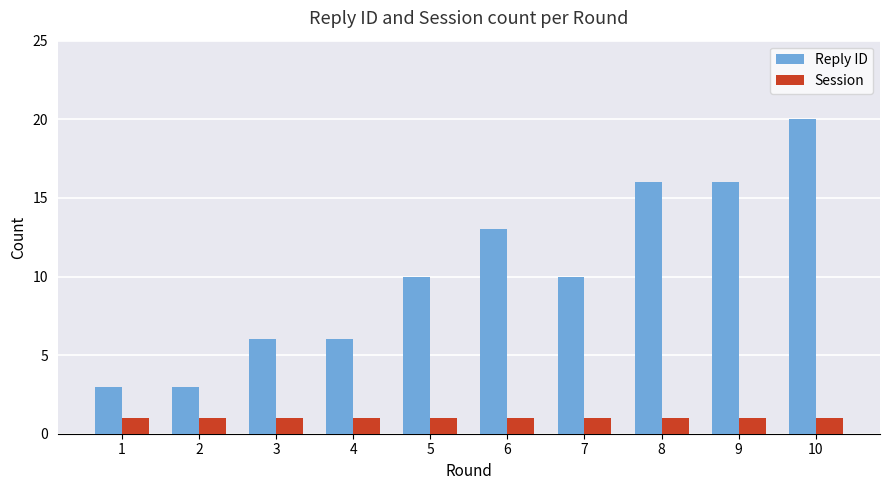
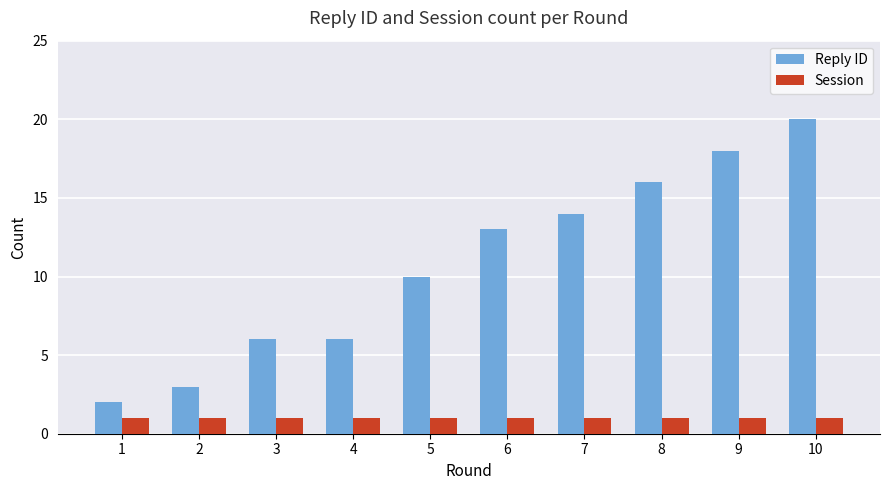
  {
    "Reply ID": {
-     "1": 3,
+     "1": 2,
      "2": 3,
      "3": 6,
      "4": 6,
      "5": 10,
      "6": 13,
-     "7": 10,
+     "7": 14,
      "8": 16,
-     "9": 16,
+     "9": 18,
      "10": 20
    },
    "Session": {
      "1": 1,
      "2": 1,
      "3": 1,
      "4": 1,
      "5": 1,
      "6": 1,
      "7": 1,
      "8": 1,
      "9": 1,
      "10": 1
    }
  }
